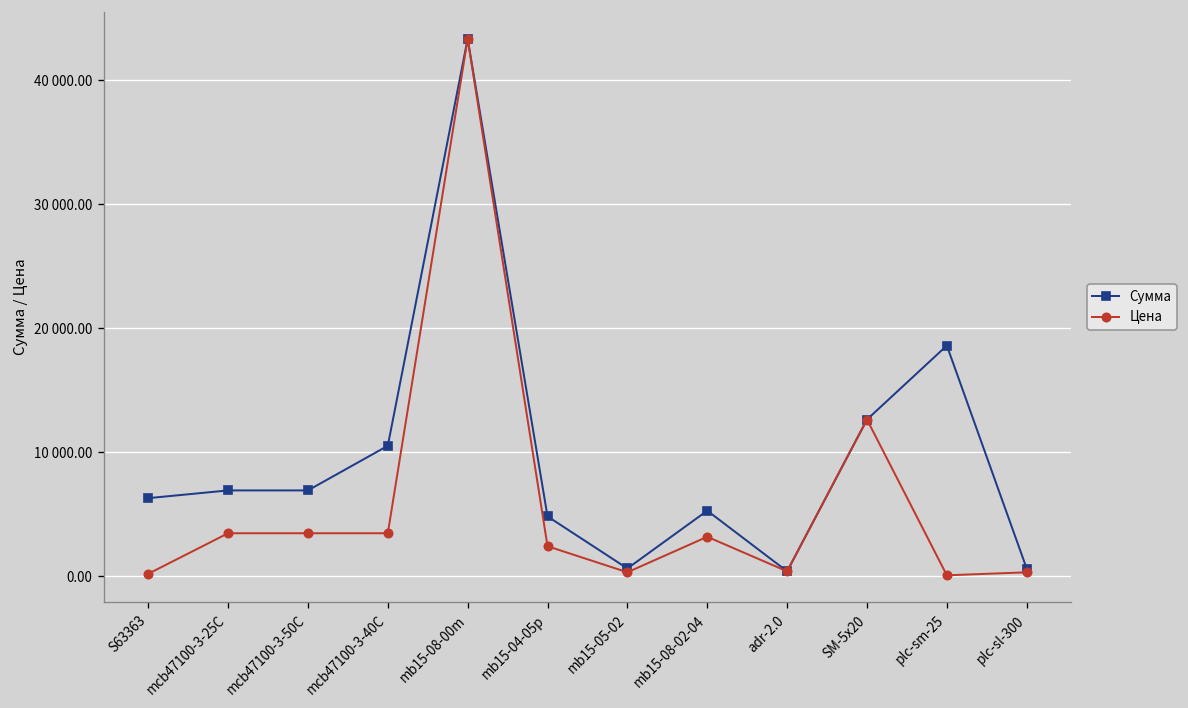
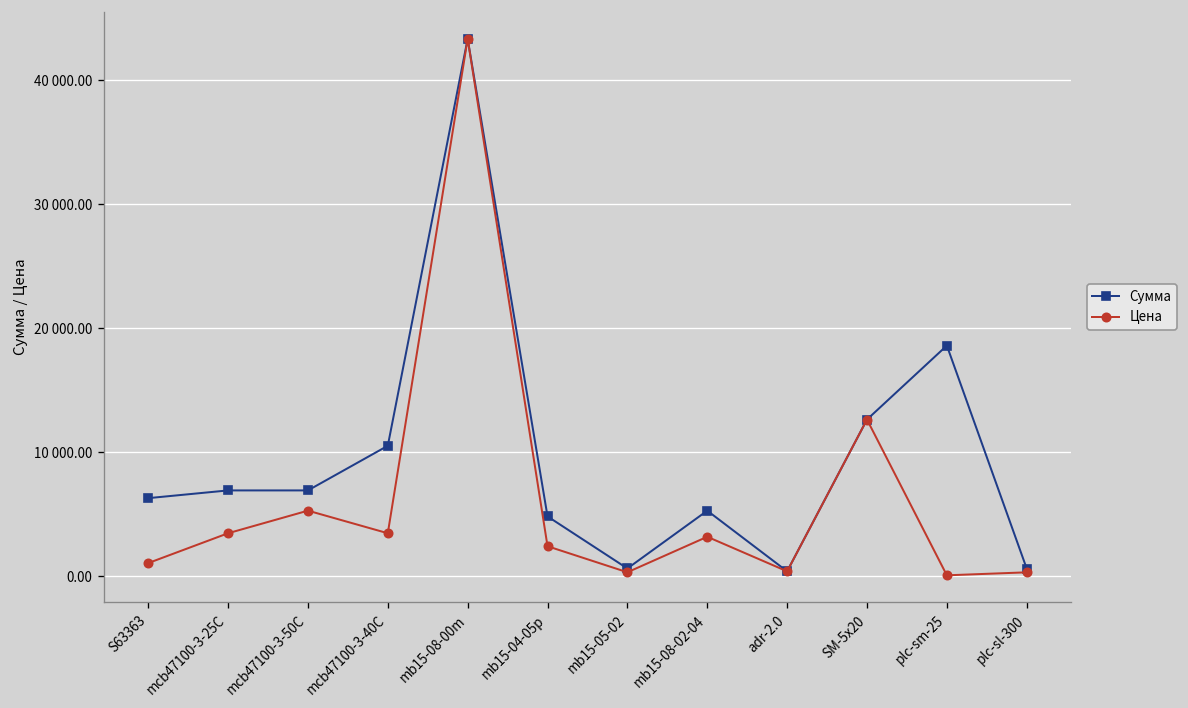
  {
    "Сумма": {
      "S63363": 6300,
      "mcb47100-3-25C": 6900,
      "mcb47100-3-50C": 6900,
      "mcb47100-3-40C": 10500,
      "mb15-04-05p": 4800,
      "mb15-05-02": 600,
      "mb15-08-02-04": 5300,
      "plc-sm-25": 18600,
      "plc-sl-300": 600
    },
    "Цена": {
-     "S63363": 200,
+     "S63363": 1000,
      "mcb47100-3-25C": 3500,
-     "mcb47100-3-50C": 3500,
+     "mcb47100-3-50C": 5300,
      "mcb47100-3-40C": 3500,
      "mb15-04-05p": 2400,
      "mb15-05-02": 300,
      "mb15-08-02-04": 3200,
      "plc-sm-25": 100,
      "plc-sl-300": 300
    }
  }
